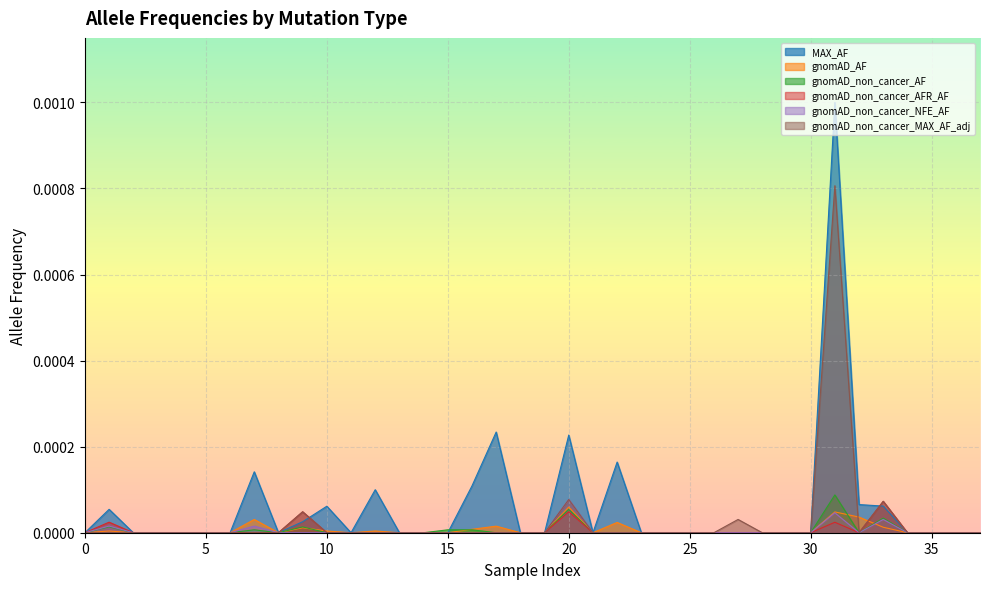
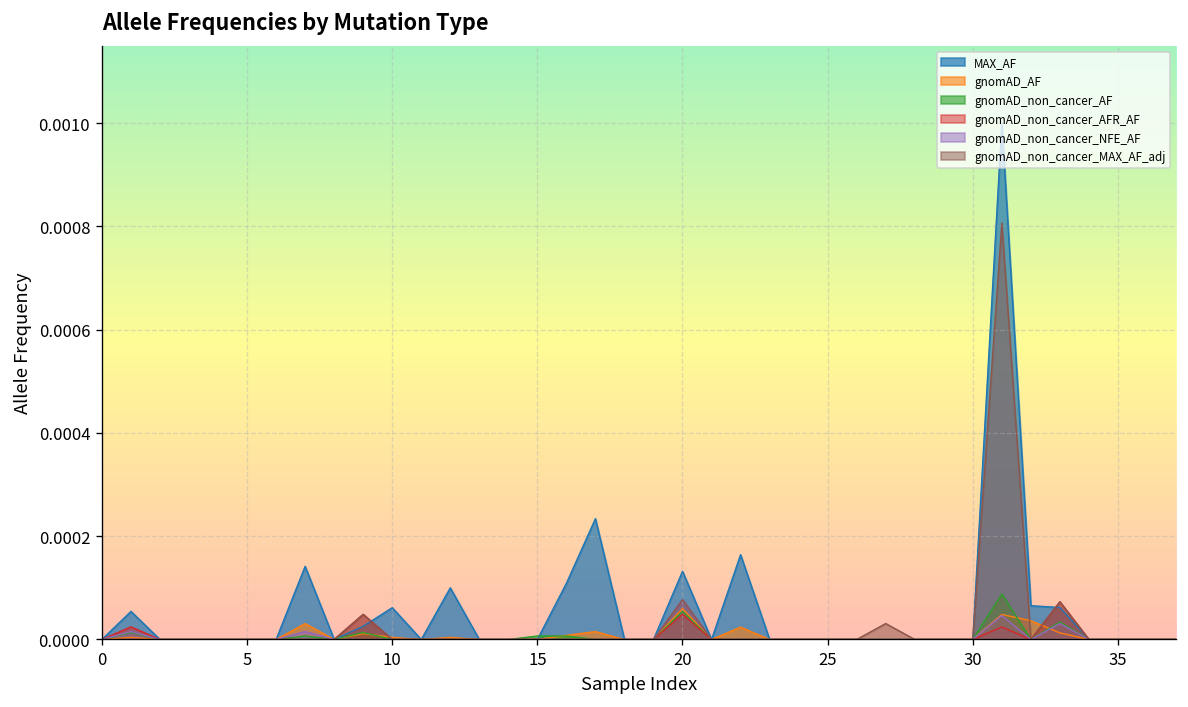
  {
    "MAX_AF": {
      "10": 0.00006,
-     "20": 0.00023
+     "20": 0.00013
    },
    "gnomAD_non_cancer_AF": {
      "15": 0.00001
    }
  }
